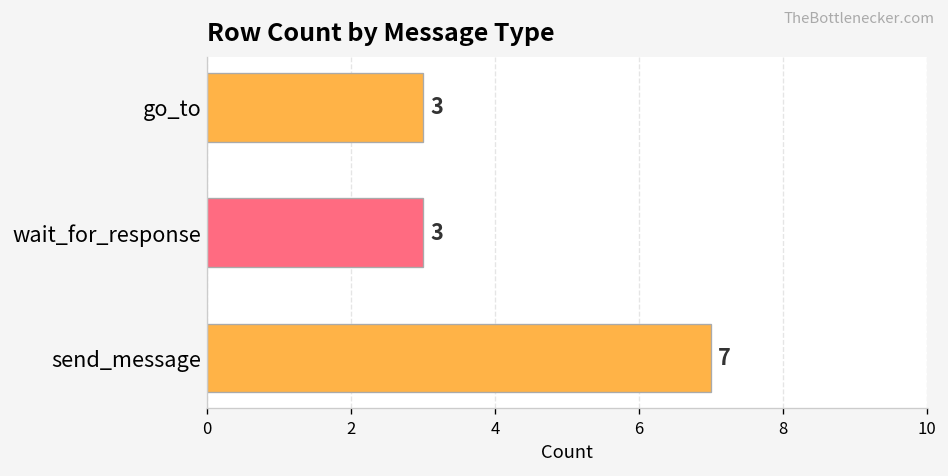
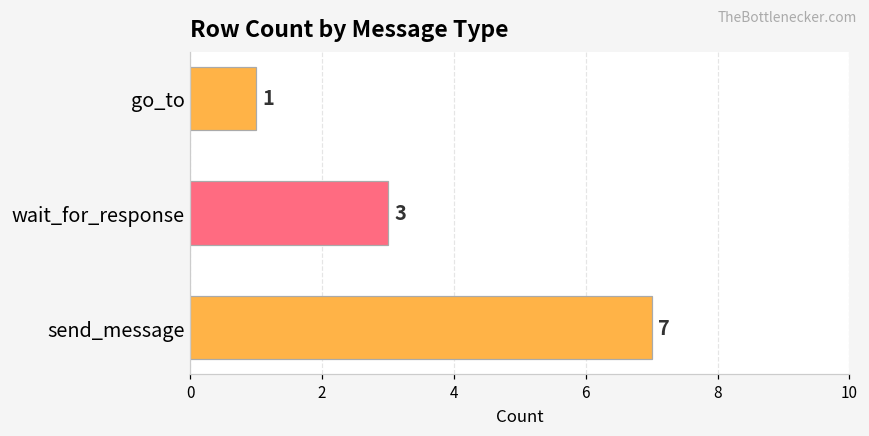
  {
-   "go_to": 3,
+   "go_to": 1,
    "wait_for_response": 3,
    "send_message": 7
  }
